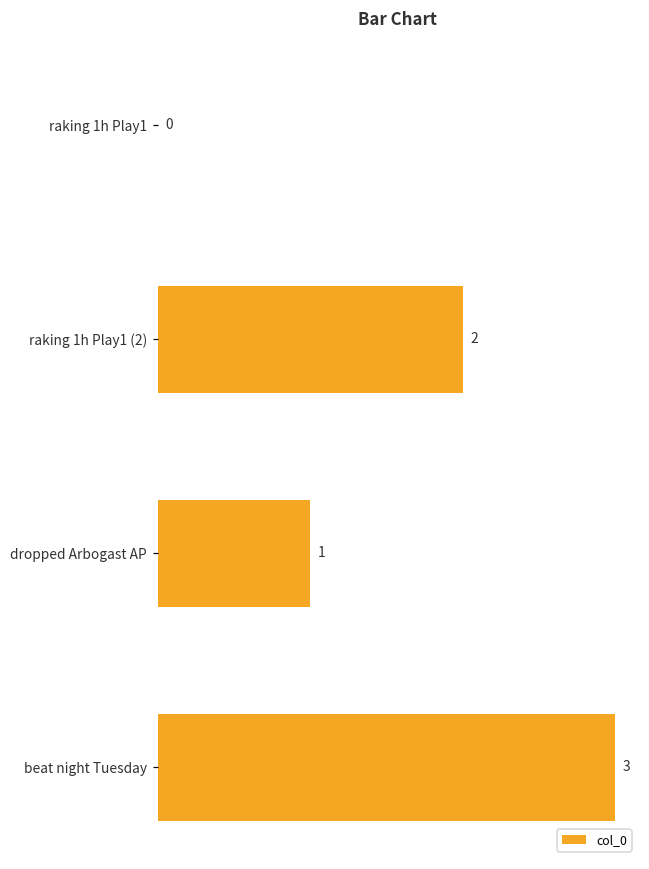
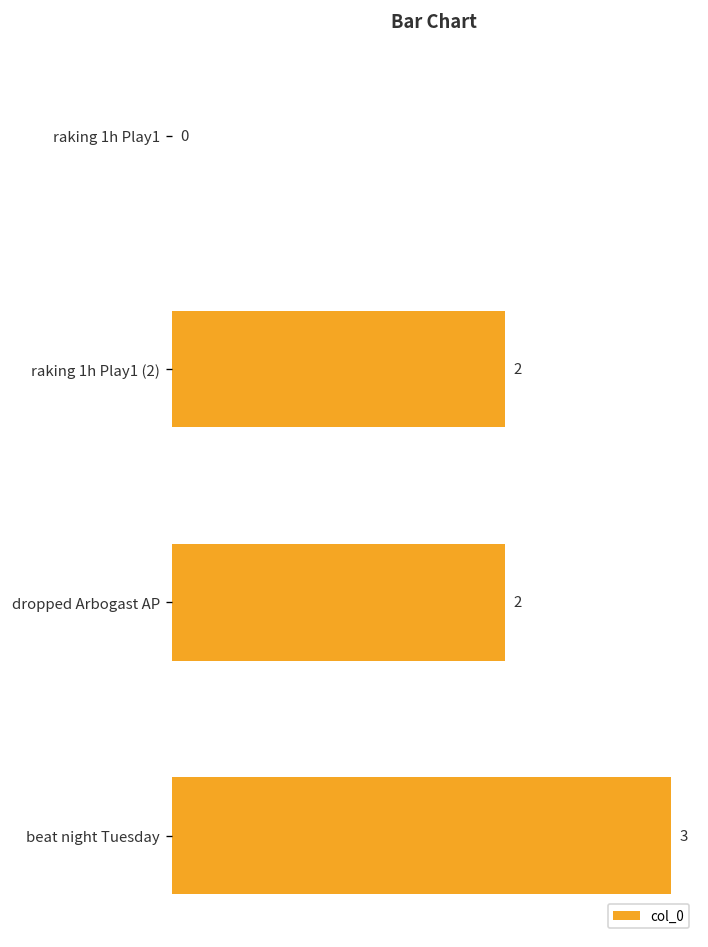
  {
    "raking 1h Play1": 0,
    "raking 1h Play1 (2)": 2,
-   "dropped Arbogast AP": 1,
+   "dropped Arbogast AP": 2,
    "beat night Tuesday": 3
  }
